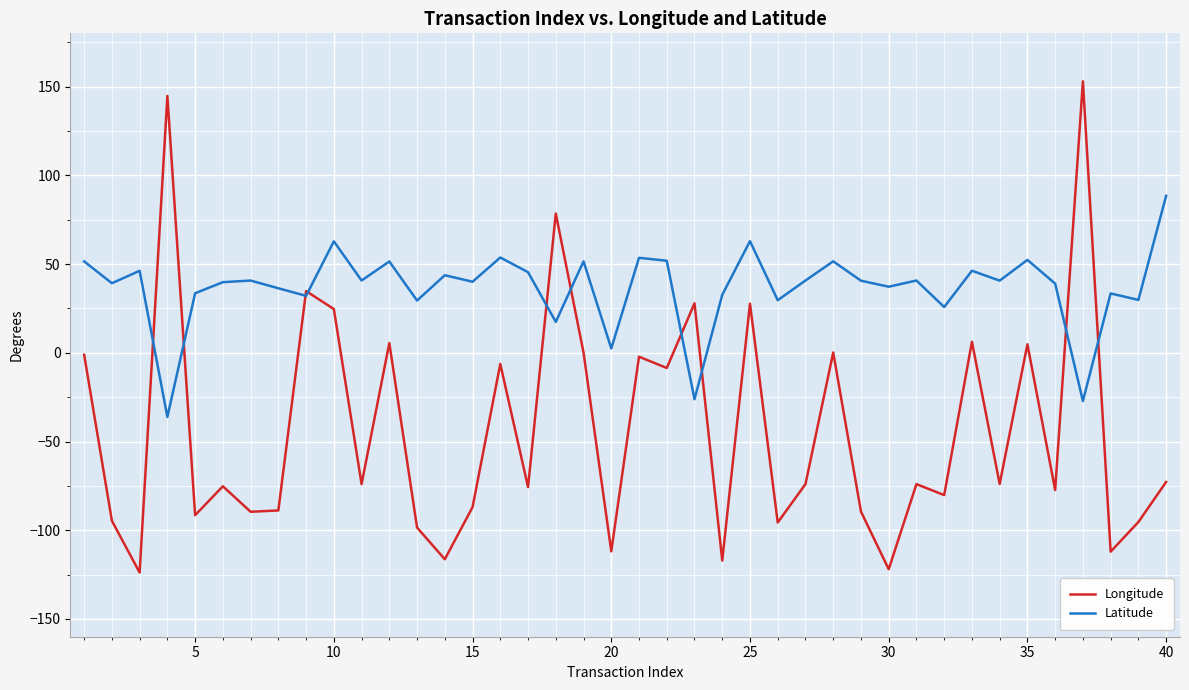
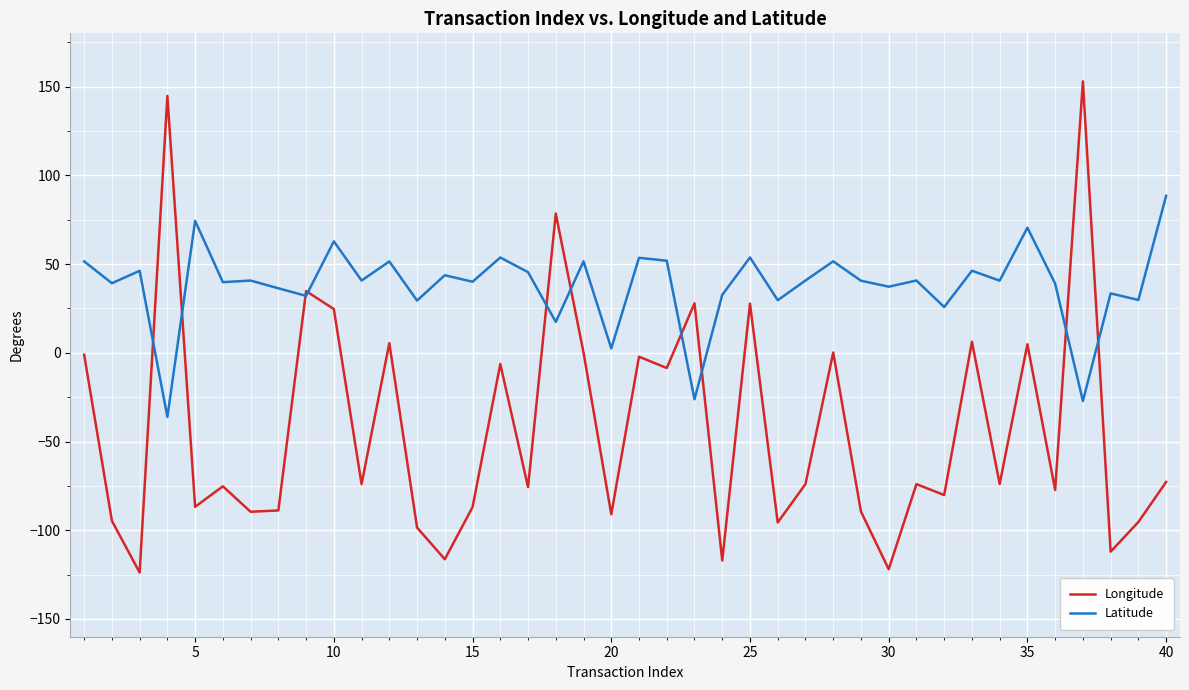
  {
    "Longitude": {
-     "5": -92,
+     "5": -87,
      "10": 25,
      "15": -87,
-     "20": -112,
+     "20": -91,
      "25": 28,
      "30": -122,
      "35": 5,
      "40": -73
    },
    "Latitude": {
-     "5": 34,
+     "5": 74,
      "10": 63,
      "15": 40,
      "20": 2,
-     "25": 63,
+     "25": 54,
      "30": 37,
-     "35": 52,
+     "35": 70,
      "40": 88
    }
  }
